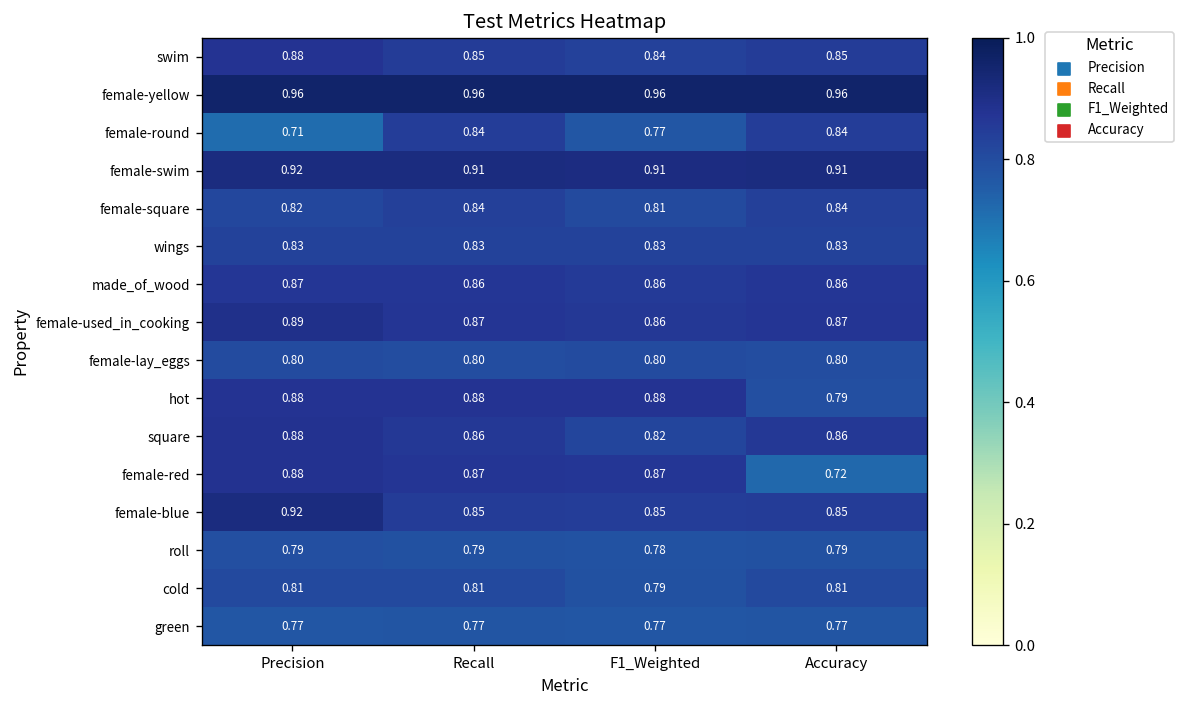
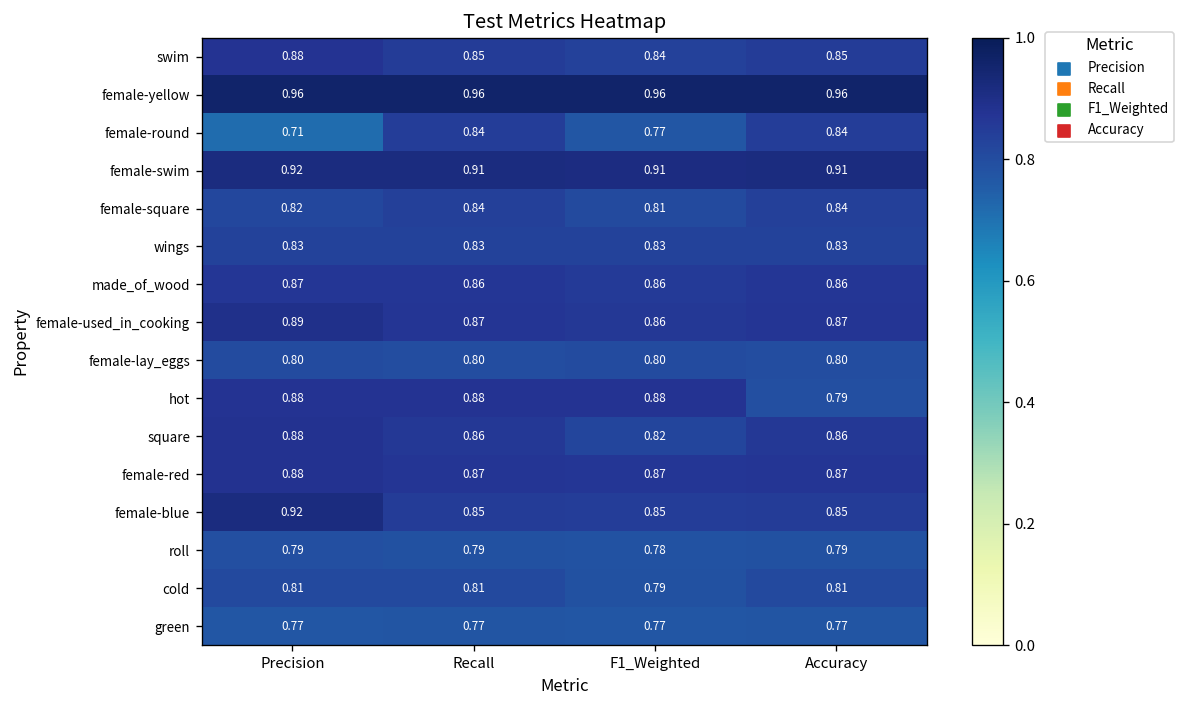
  {
    "swim": {
      "Precision": 0.88,
      "Recall": 0.85,
      "F1_Weighted": 0.84,
      "Accuracy": 0.85
    },
    "female-yellow": {
      "Precision": 0.96,
      "Recall": 0.96,
      "F1_Weighted": 0.96,
      "Accuracy": 0.96
    },
    "female-round": {
      "Precision": 0.71,
      "Recall": 0.84,
      "F1_Weighted": 0.77,
      "Accuracy": 0.84
    },
    "female-swim": {
      "Precision": 0.92,
      "Recall": 0.91,
      "F1_Weighted": 0.91,
      "Accuracy": 0.91
    },
    "female-square": {
      "Precision": 0.82,
      "Recall": 0.84,
      "F1_Weighted": 0.81,
      "Accuracy": 0.84
    },
    "wings": {
      "Precision": 0.83,
      "Recall": 0.83,
      "F1_Weighted": 0.83,
      "Accuracy": 0.83
    },
    "made_of_wood": {
      "Precision": 0.87,
      "Recall": 0.86,
      "F1_Weighted": 0.86,
      "Accuracy": 0.86
    },
    "female-used_in_cooking": {
      "Precision": 0.89,
      "Recall": 0.87,
      "F1_Weighted": 0.86,
      "Accuracy": 0.87
    },
    "female-lay_eggs": {
      "Precision": 0.80,
      "Recall": 0.80,
      "F1_Weighted": 0.80,
      "Accuracy": 0.80
    },
    "hot": {
      "Precision": 0.88,
      "Recall": 0.88,
      "F1_Weighted": 0.88,
      "Accuracy": 0.79
    },
    "square": {
      "Precision": 0.88,
      "Recall": 0.86,
      "F1_Weighted": 0.82,
      "Accuracy": 0.86
    },
    "female-red": {
      "Precision": 0.88,
      "Recall": 0.87,
      "F1_Weighted": 0.87,
-     "Accuracy": 0.72
+     "Accuracy": 0.87
    },
    "female-blue": {
      "Precision": 0.92,
      "Recall": 0.85,
      "F1_Weighted": 0.85,
      "Accuracy": 0.85
    },
    "roll": {
      "Precision": 0.79,
      "Recall": 0.79,
      "F1_Weighted": 0.78,
      "Accuracy": 0.79
    },
    "cold": {
      "Precision": 0.81,
      "Recall": 0.81,
      "F1_Weighted": 0.79,
      "Accuracy": 0.81
    },
    "green": {
      "Precision": 0.77,
      "Recall": 0.77,
      "F1_Weighted": 0.77,
      "Accuracy": 0.77
    }
  }
